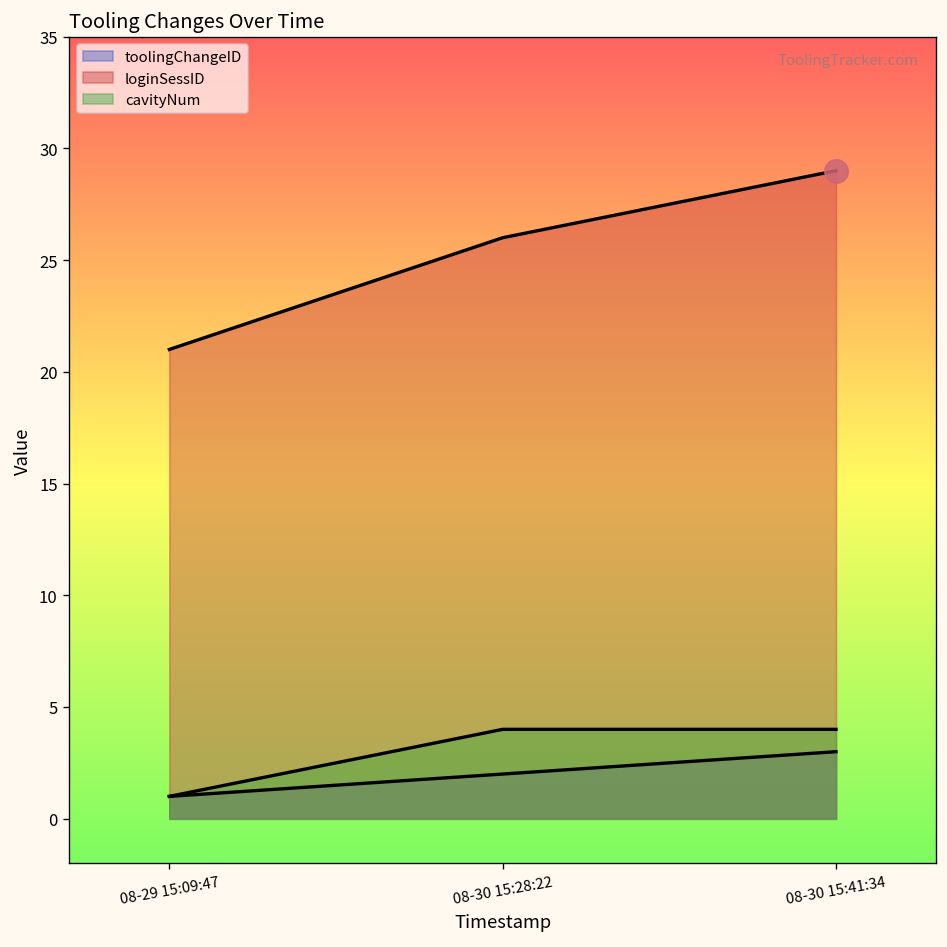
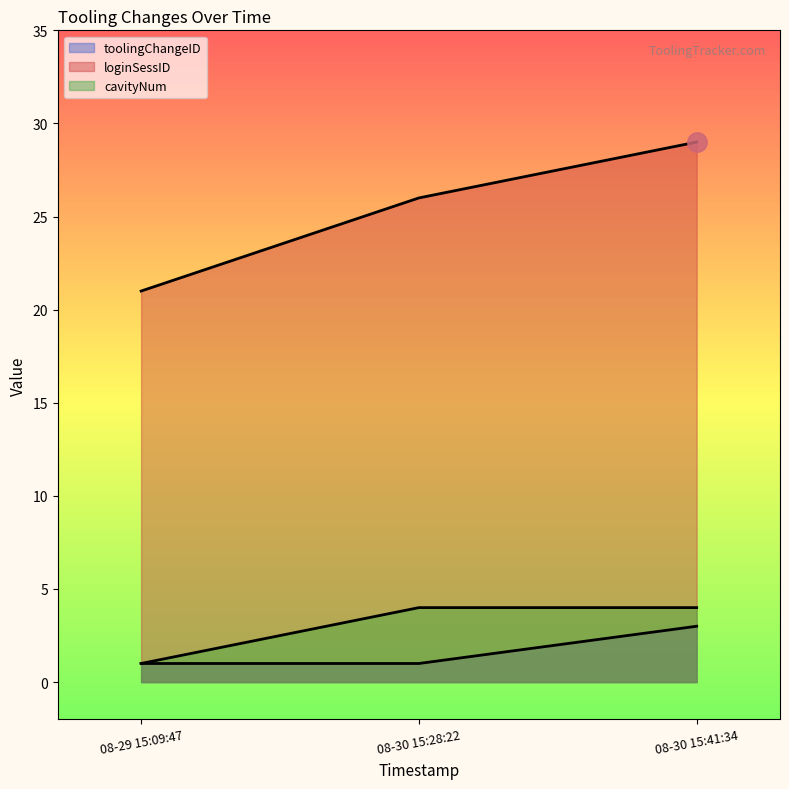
  {
    "toolingChangeID": {
-     "08-30 15:28:22": 2,
+     "08-30 15:28:22": 1,
      "08-30 15:41:34": 3
    },
    "loginSessID": {
      "08-29 15:09:47": 21,
      "08-30 15:28:22": 26
    },
    "cavityNum": {
      "08-30 15:28:22": 4,
      "08-30 15:41:34": 4
    }
  }
